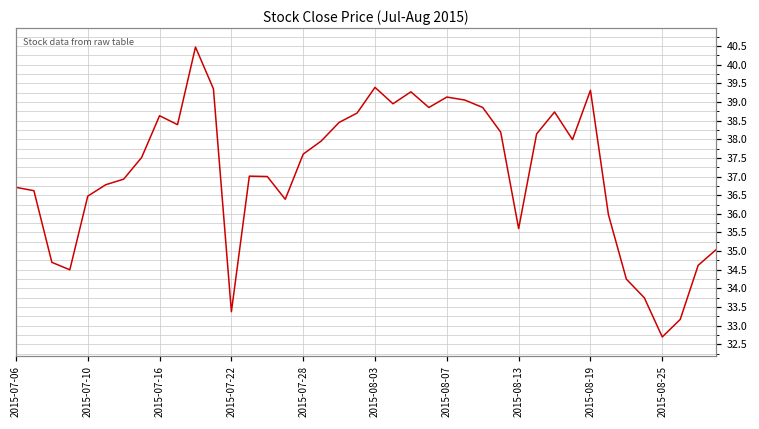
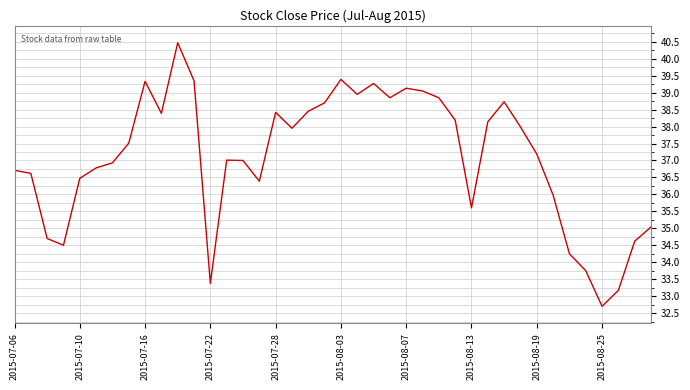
  {
    "2015-07-06": 36.7,
    "2015-07-10": 36.5,
-   "2015-07-16": 38.6,
+   "2015-07-16": 39.3,
    "2015-07-22": 33.4,
-   "2015-07-28": 37.6,
+   "2015-07-28": 38.4,
    "2015-08-03": 39.4,
    "2015-08-07": 39.1,
    "2015-08-13": 35.6,
-   "2015-08-19": 39.3,
+   "2015-08-19": 37.2,
    "2015-08-25": 32.7
  }
